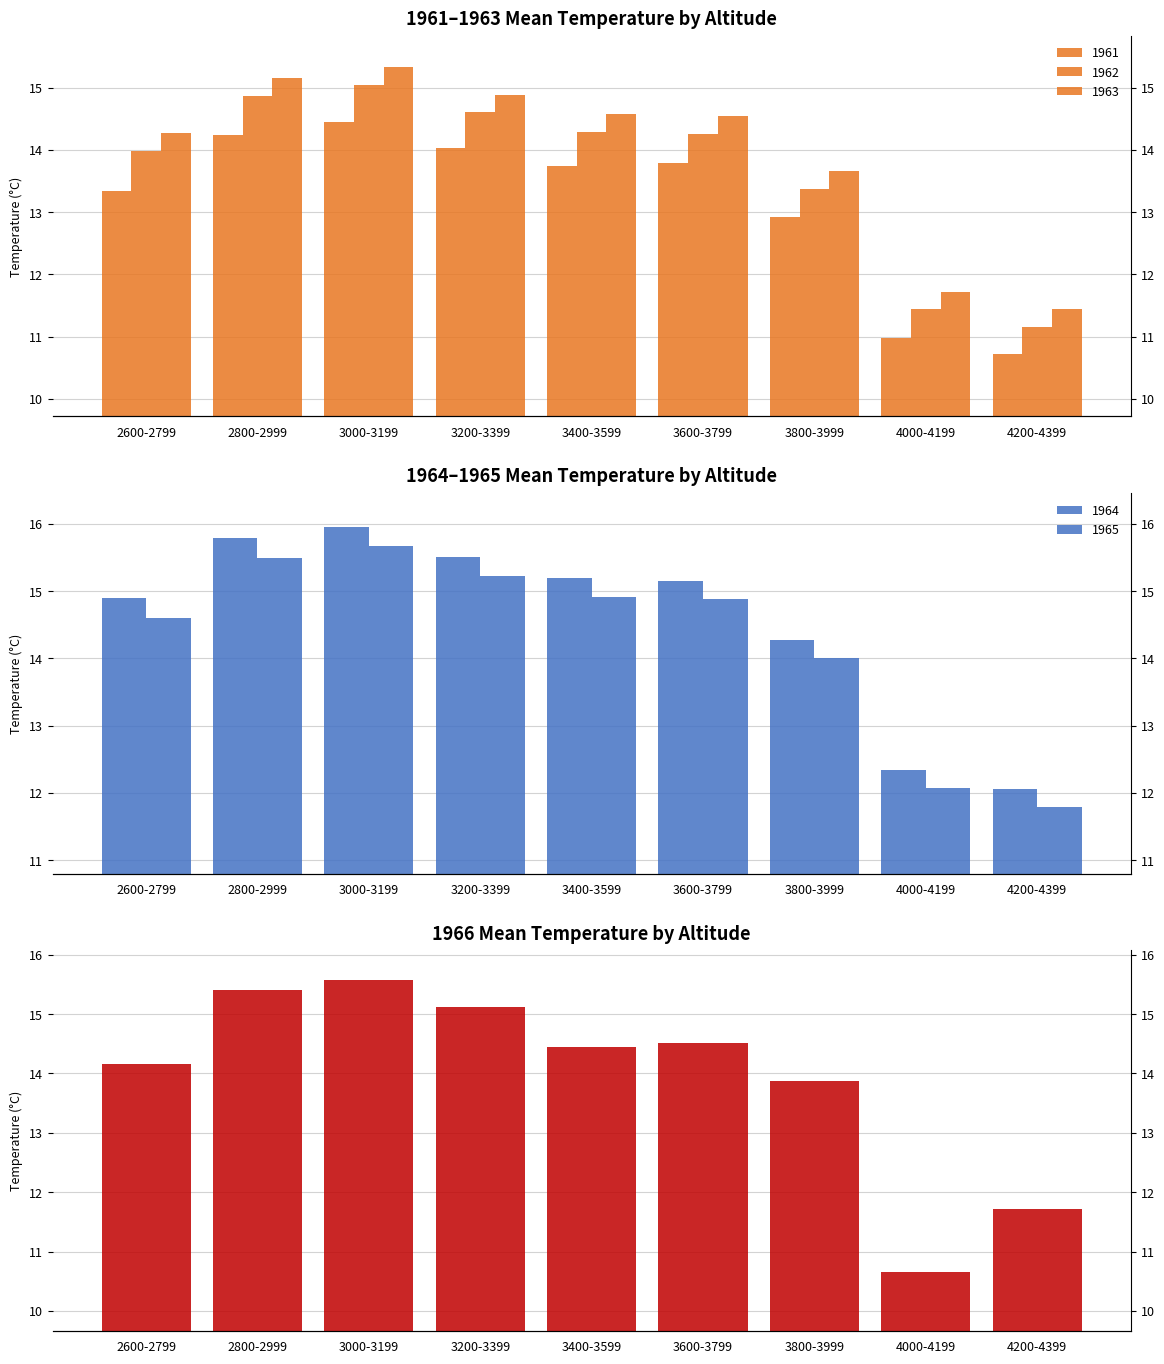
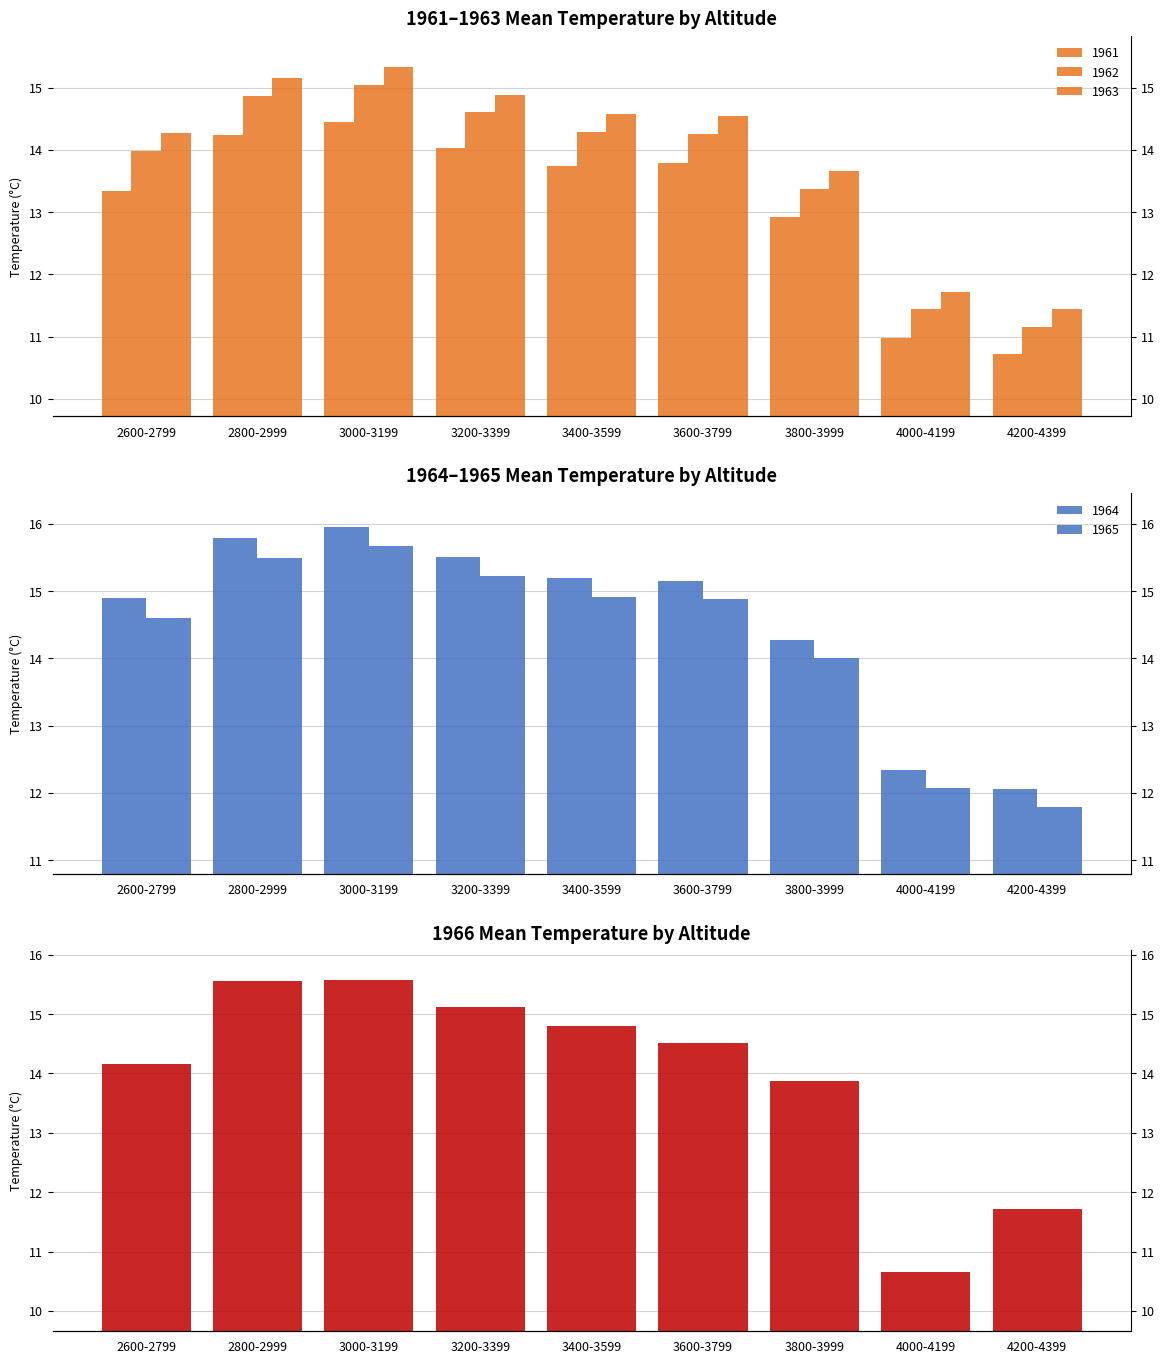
  {
    "1966 Mean Temperature by Altitude": {
      "2600-2799": 14.2,
-     "2800-2999": 15.4,
+     "2800-2999": 15.5,
      "3000-3199": 15.6,
      "3200-3399": 15.1,
-     "3400-3599": 14.4,
+     "3400-3599": 14.8,
      "3600-3799": 14.5,
      "3800-3999": 13.9,
      "4000-4199": 10.7,
      "4200-4399": 11.7
    }
  }
